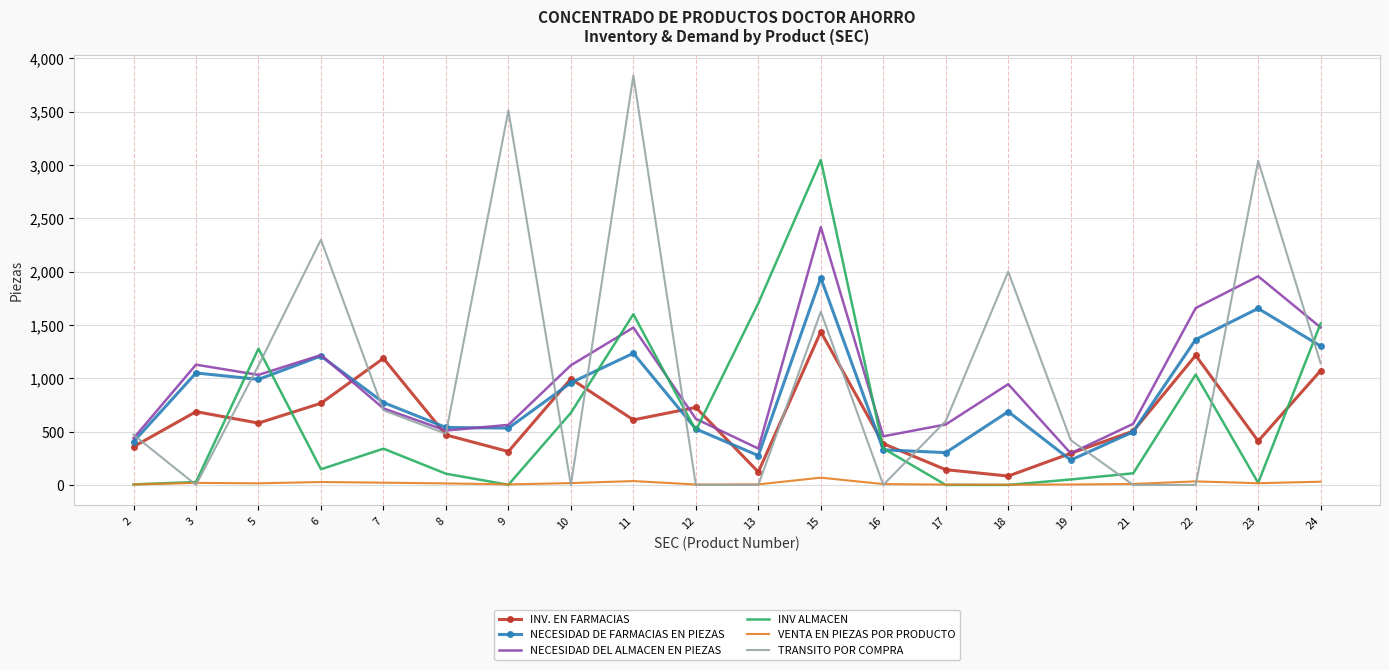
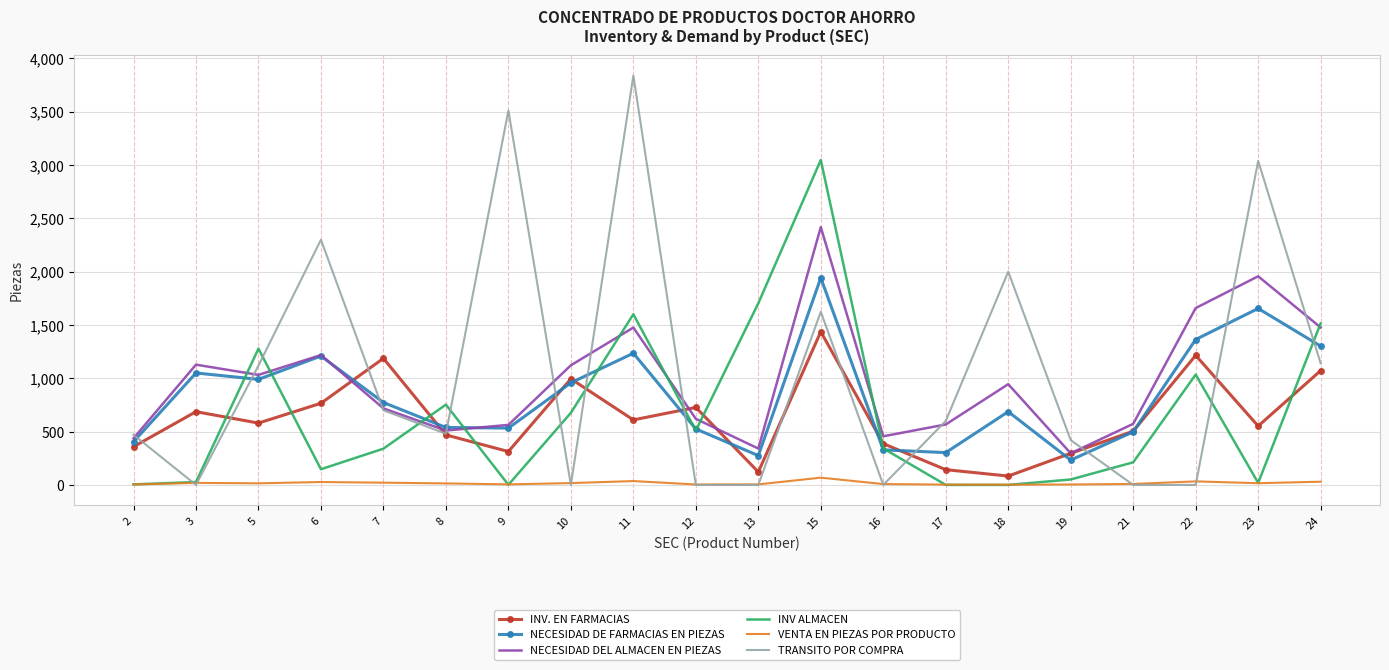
  {
    "INV. EN FARMACIAS": {
      "2": "360",
      "3": "690",
      "5": "580",
      "6": "770",
      "7": "1,190",
      "9": "310",
      "10": "1,000",
      "11": "610",
      "12": "730",
      "13": "120",
      "15": "1,440",
      "16": "390",
      "17": "140",
      "18": "80",
      "22": "1,220",
-     "23": "410",
+     "23": "550",
      "24": "1,070"
    },
    "NECESIDAD DE FARMACIAS EN PIEZAS": {
      "2": "410",
      "3": "1,050",
      "5": "990",
      "7": "770",
      "8": "540",
      "9": "530",
      "10": "960",
      "11": "1,240",
      "13": "280",
      "15": "1,940",
      "17": "300",
      "18": "690",
      "19": "230",
      "22": "1,360",
      "23": "1,660",
      "24": "1,300"
    },
    "NECESIDAD DEL ALMACEN EN PIEZAS": {
      "2": "440",
      "3": "1,130",
      "5": "1,030",
      "8": "510",
      "9": "560",
      "10": "1,120",
      "11": "1,480",
      "12": "620",
      "13": "340",
      "15": "2,420",
      "16": "460",
      "17": "570",
      "18": "950",
      "21": "570",
      "22": "1,660",
      "23": "1,960",
      "24": "1,480"
    },
    "INV ALMACEN": {
      "5": "1,280",
      "6": "150",
      "7": "340",
-     "8": "110",
+     "8": "750",
      "10": "680",
      "11": "1,600",
      "13": "1,700",
      "15": "3,050",
      "19": "50",
-     "21": "110",
+     "21": "210",
      "22": "1,040",
      "24": "1,520"
    },
    "VENTA EN PIEZAS POR PRODUCTO": {
      "5": "20",
      "6": "30",
      "7": "20",
      "8": "10",
      "11": "40",
      "15": "70",
      "19": "0",
      "22": "30",
      "24": "30"
    },
    "TRANSITO POR COMPRA": {
      "2": "470",
      "5": "1,120",
      "6": "2,300",
      "9": "3,510",
      "11": "3,840",
      "15": "1,620",
      "17": "600",
      "18": "2,000",
      "19": "420",
      "22": "0",
      "23": "3,040",
      "24": "1,140"
    }
  }
